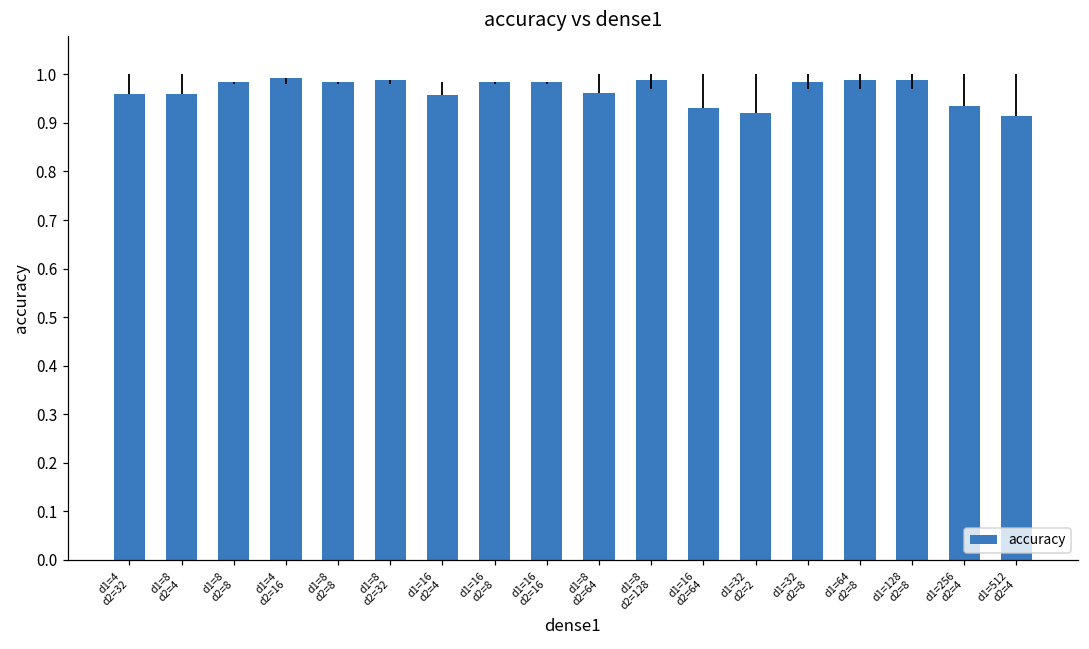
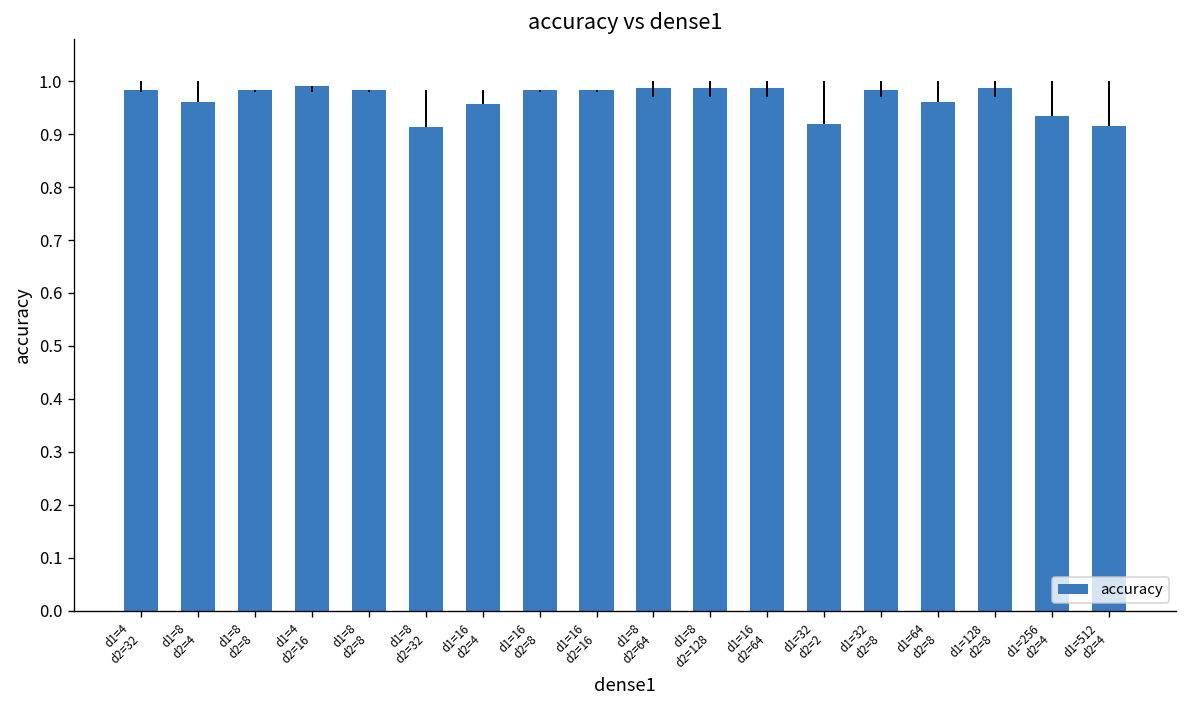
  {
-   "d1=4 d2=32": 0.96,
+   "d1=4 d2=32": 0.98,
    "d1=8 d2=4": 0.96,
    "d1=4 d2=16": 0.99,
-   "d1=8 d2=32": 0.99,
+   "d1=8 d2=32": 0.91,
    "d1=16 d2=4": 0.96,
    "d1=16 d2=8": 0.98,
    "d1=16 d2=16": 0.98,
-   "d1=8 d2=64": 0.96,
+   "d1=8 d2=64": 0.99,
    "d1=8 d2=128": 0.99,
-   "d1=16 d2=64": 0.93,
+   "d1=16 d2=64": 0.99,
    "d1=32 d2=2": 0.92,
    "d1=32 d2=8": 0.98,
-   "d1=64 d2=8": 0.99,
+   "d1=64 d2=8": 0.96,
    "d1=128 d2=8": 0.99,
    "d1=256 d2=4": 0.93,
    "d1=512 d2=4": 0.91
  }
